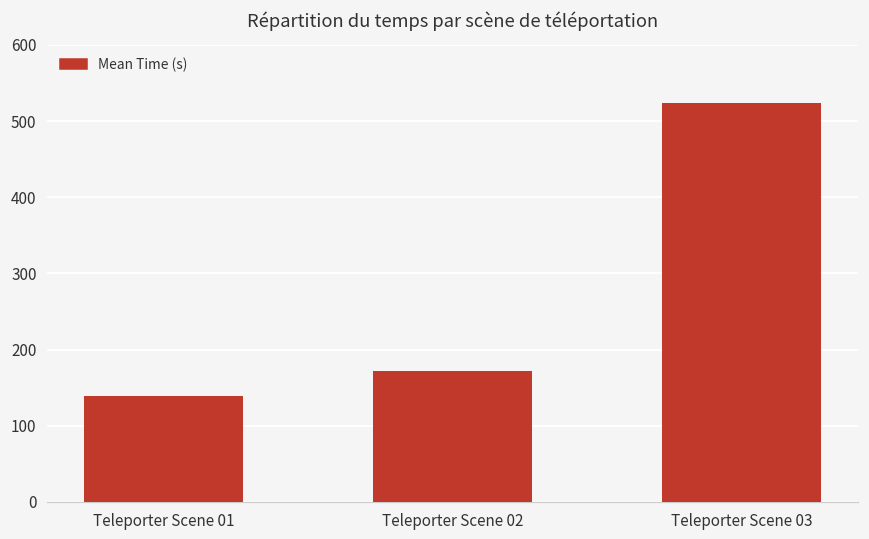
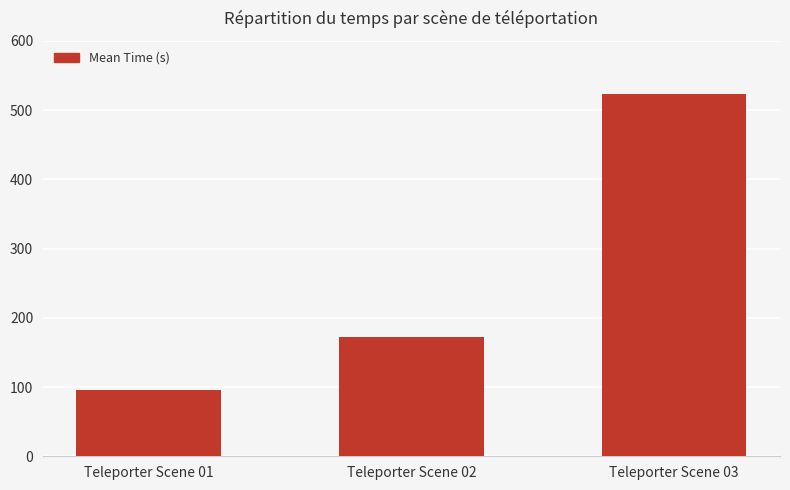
  {
-   "Teleporter Scene 01": 140,
+   "Teleporter Scene 01": 100,
    "Teleporter Scene 02": 170,
    "Teleporter Scene 03": 520
  }
